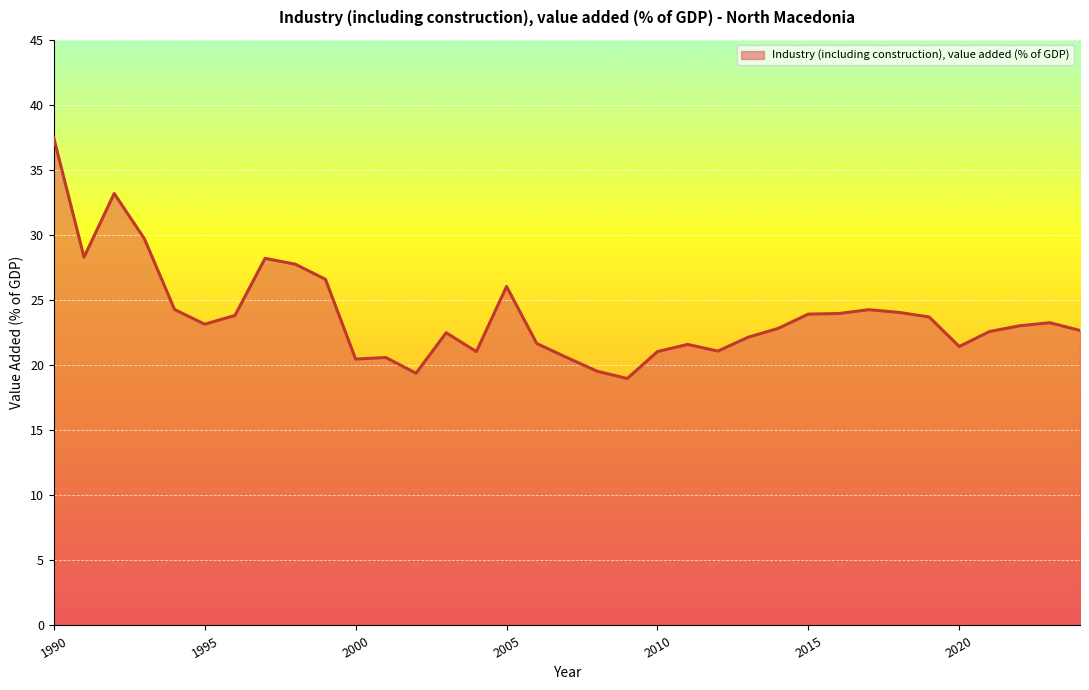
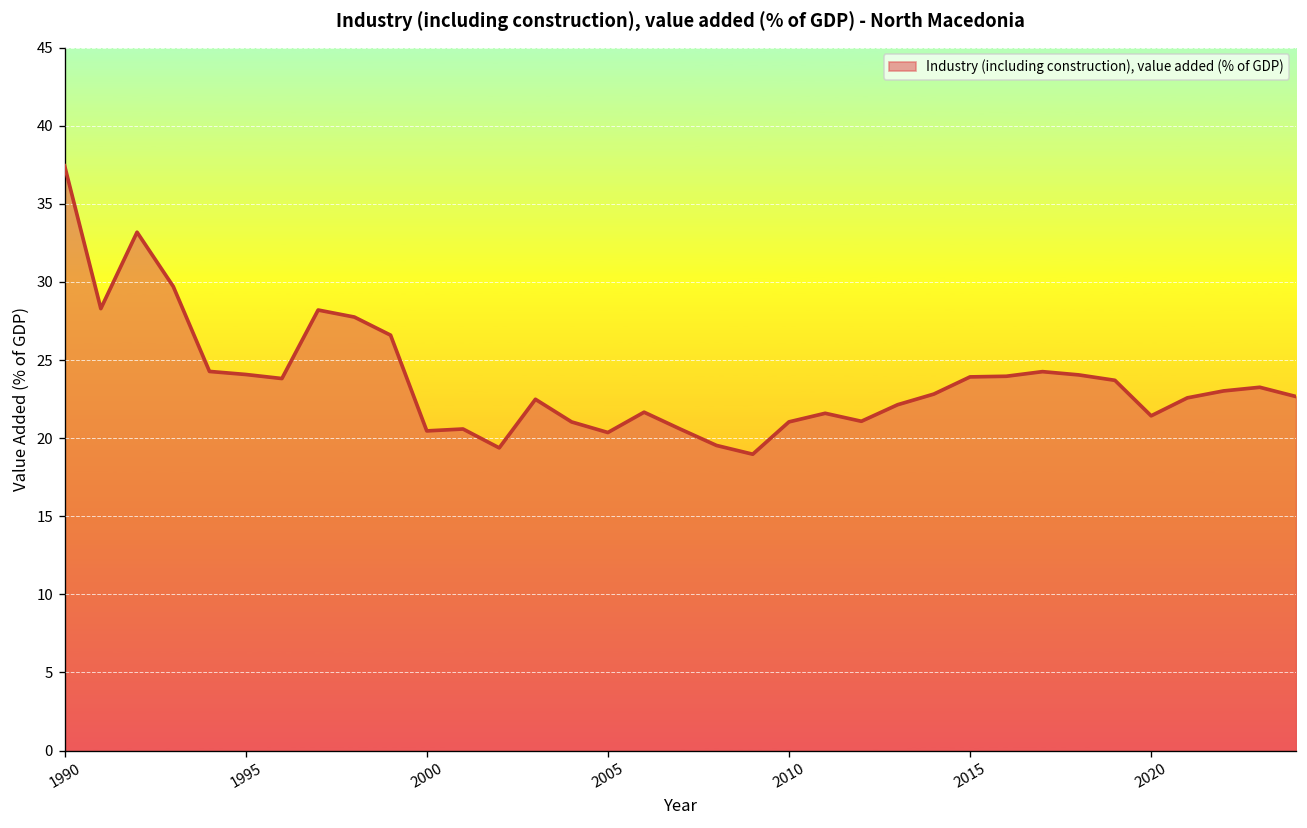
  {
    "1990": 37.4,
-   "1995": 23.1,
+   "1995": 24.1,
    "2000": 20.5,
-   "2005": 26.0,
+   "2005": 20.4,
    "2010": 21.0,
    "2015": 23.9,
    "2020": 21.4
  }
